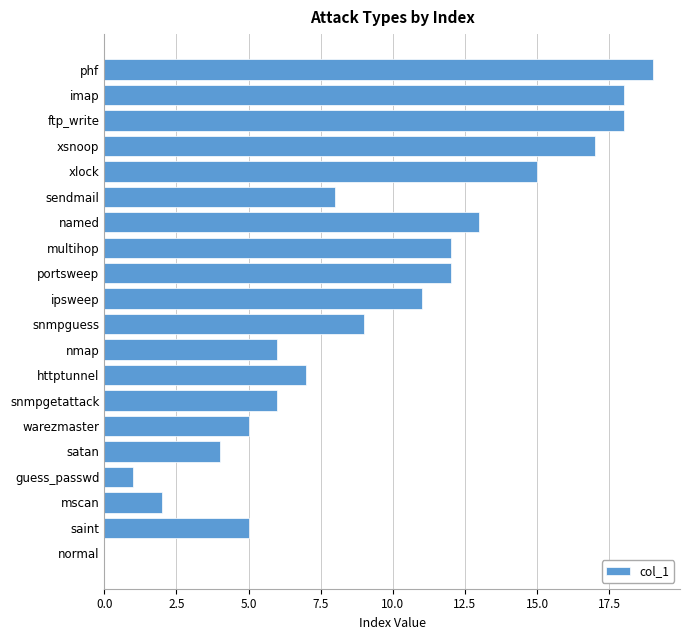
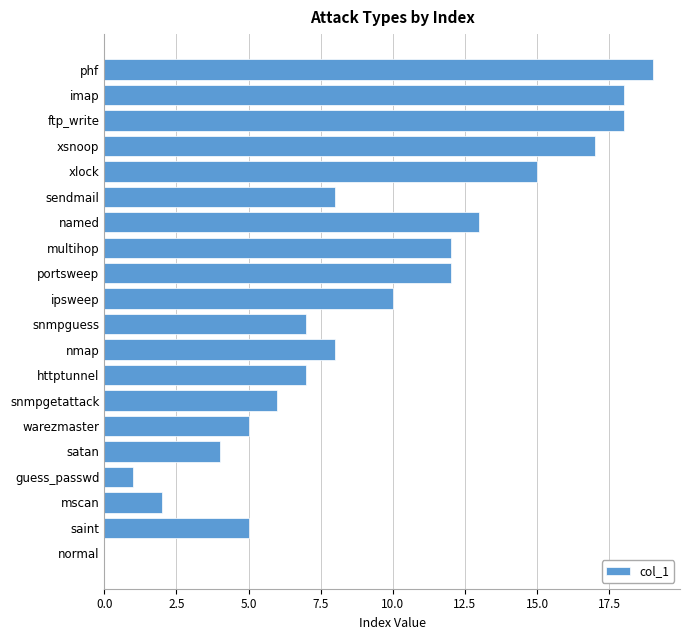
  {
    "phf": 19,
    "imap": 18,
    "ftp_write": 18,
    "xsnoop": 17,
    "xlock": 15,
    "sendmail": 8,
    "named": 13,
    "multihop": 12,
    "portsweep": 12,
-   "ipsweep": 11,
-   "snmpguess": 9,
-   "nmap": 6,
+   "ipsweep": 10,
+   "snmpguess": 7,
+   "nmap": 8,
    "httptunnel": 7,
    "snmpgetattack": 6,
    "warezmaster": 5,
    "satan": 4,
    "guess_passwd": 1,
    "mscan": 2,
    "saint": 5,
    "normal": 0
  }
